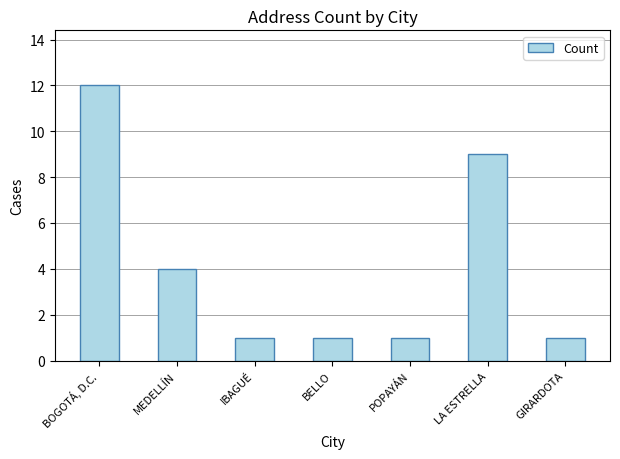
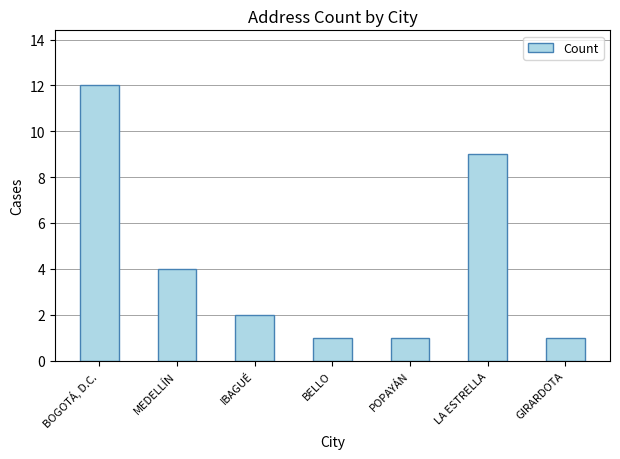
  {
    "BOGOTÁ, D.C.": 12,
    "MEDELLÍN": 4,
-   "IBAGUÉ": 1,
+   "IBAGUÉ": 2,
    "BELLO": 1,
    "POPAYÁN": 1,
    "LA ESTRELLA": 9,
    "GIRARDOTA": 1
  }
